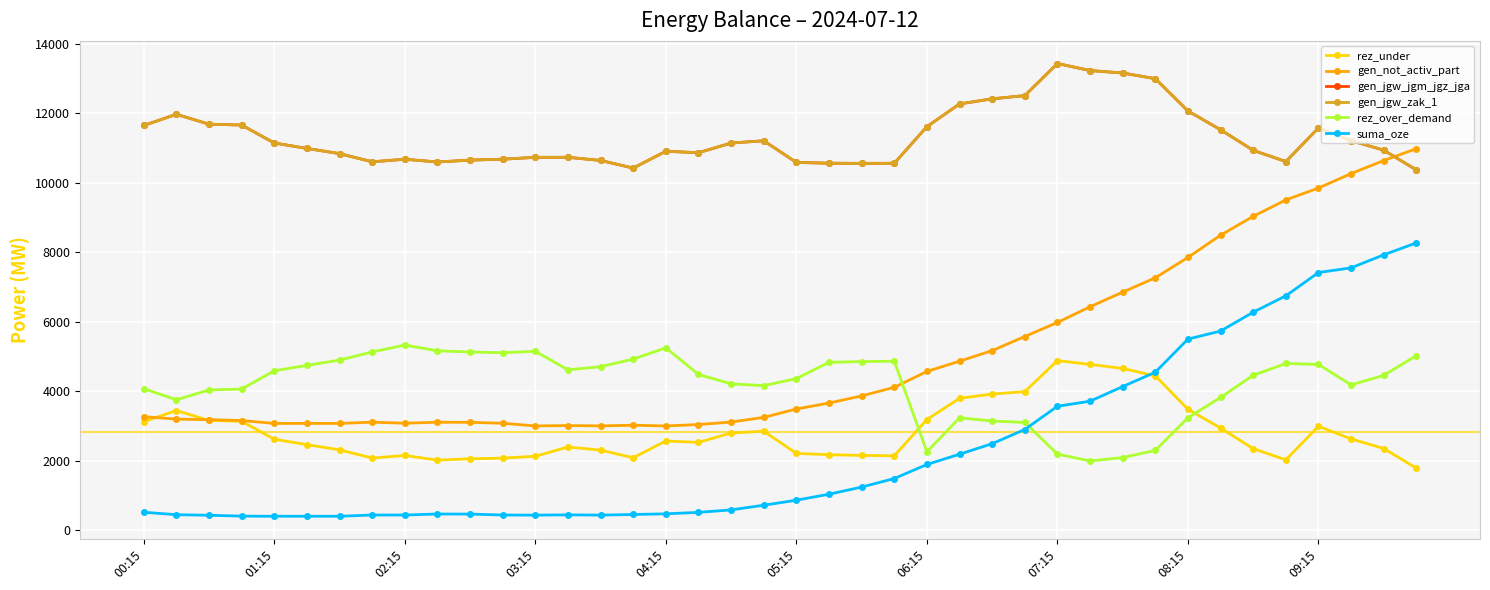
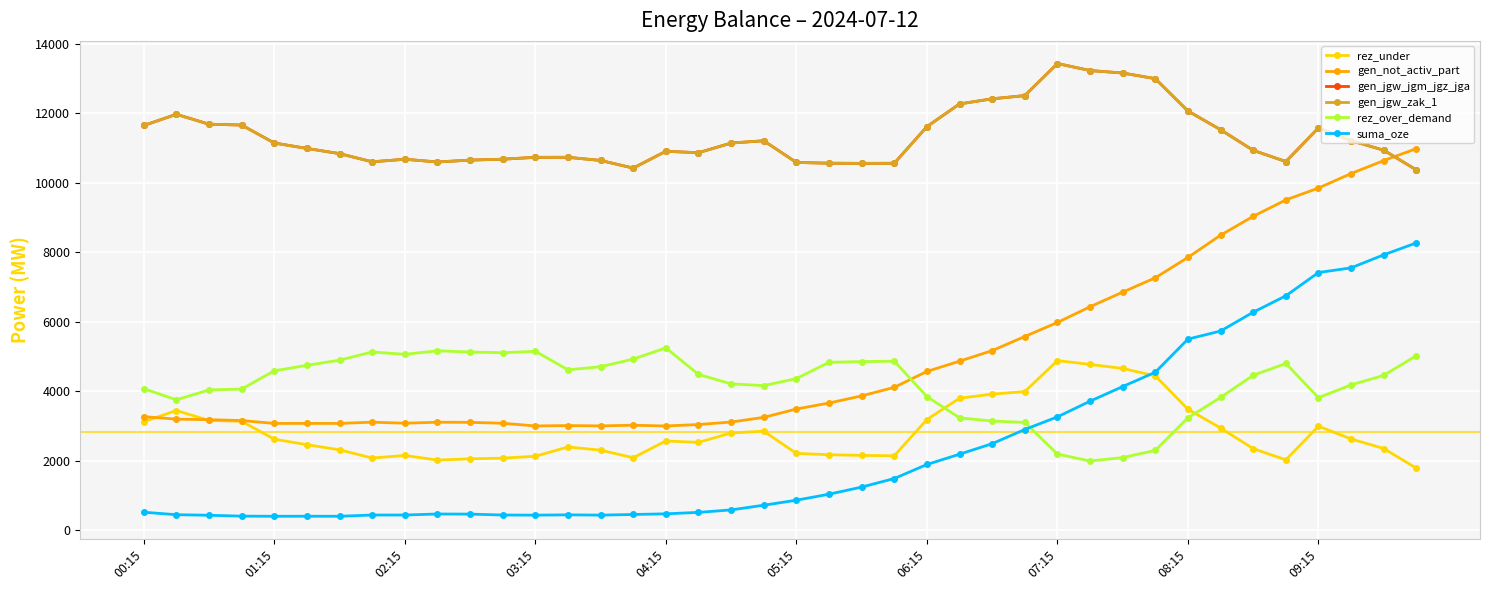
  {
    "rez_over_demand": {
      "00:15": 4100,
      "01:15": 4600,
-     "02:15": 5300,
+     "02:15": 5100,
      "03:15": 5100,
      "04:15": 5200,
      "05:15": 4400,
-     "06:15": 2300,
+     "06:15": 3800,
      "07:15": 2200,
      "08:15": 3200,
-     "09:15": 4800
+     "09:15": 3800
    },
    "suma_oze": {
      "00:15": 500,
      "01:15": 400,
      "02:15": 400,
      "03:15": 400,
      "04:15": 500,
      "05:15": 900,
      "06:15": 1900,
-     "07:15": 3600,
+     "07:15": 3300,
      "08:15": 5500,
      "09:15": 7400
    }
  }
